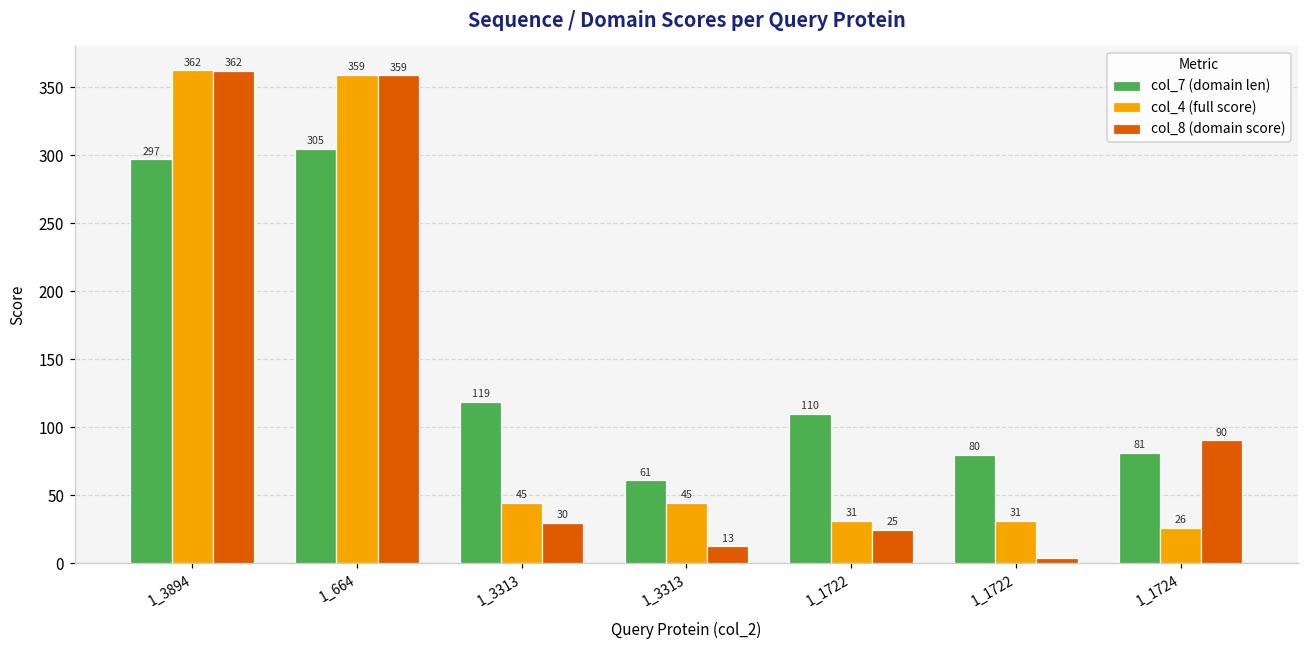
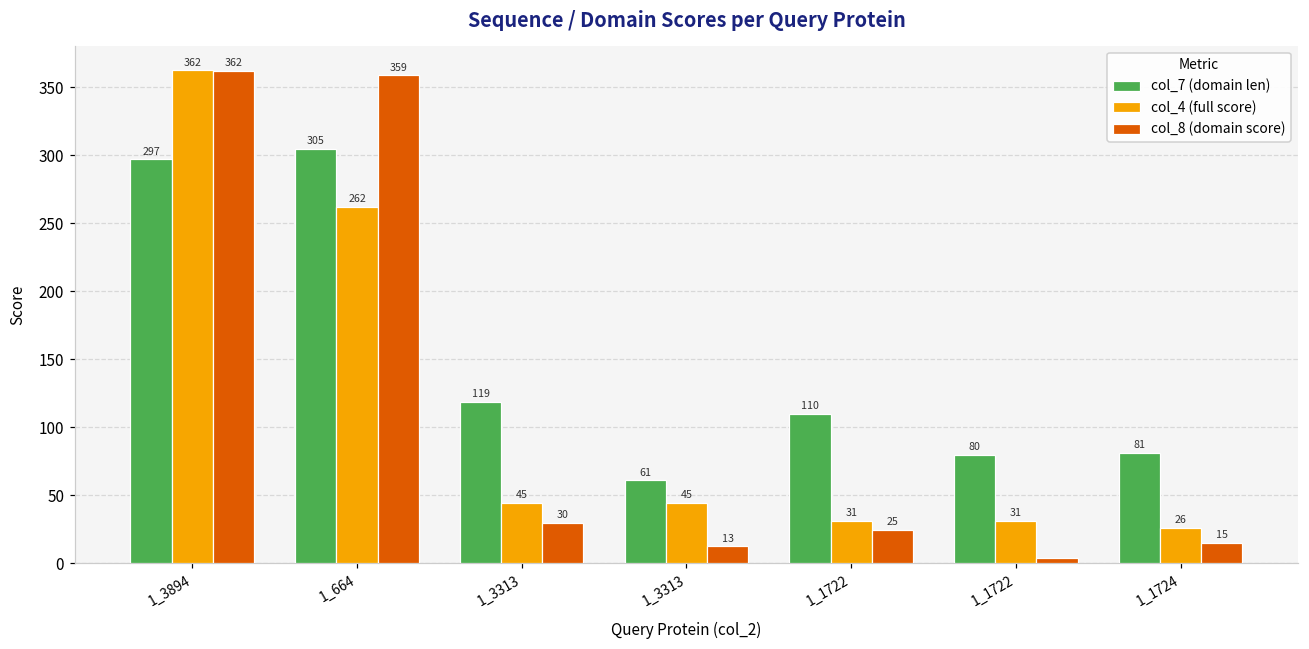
  {
    "col_7 (domain len)": {
      "1_3894": 297,
      "1_664": 305,
      "1_1724": 81
    },
    "col_4 (full score)": {
      "1_3894": 362,
-     "1_664": 359,
+     "1_664": 262,
      "1_1724": 26
    },
    "col_8 (domain score)": {
      "1_3894": 362,
      "1_664": 359,
-     "1_1724": 90
+     "1_1724": 15
    }
  }
